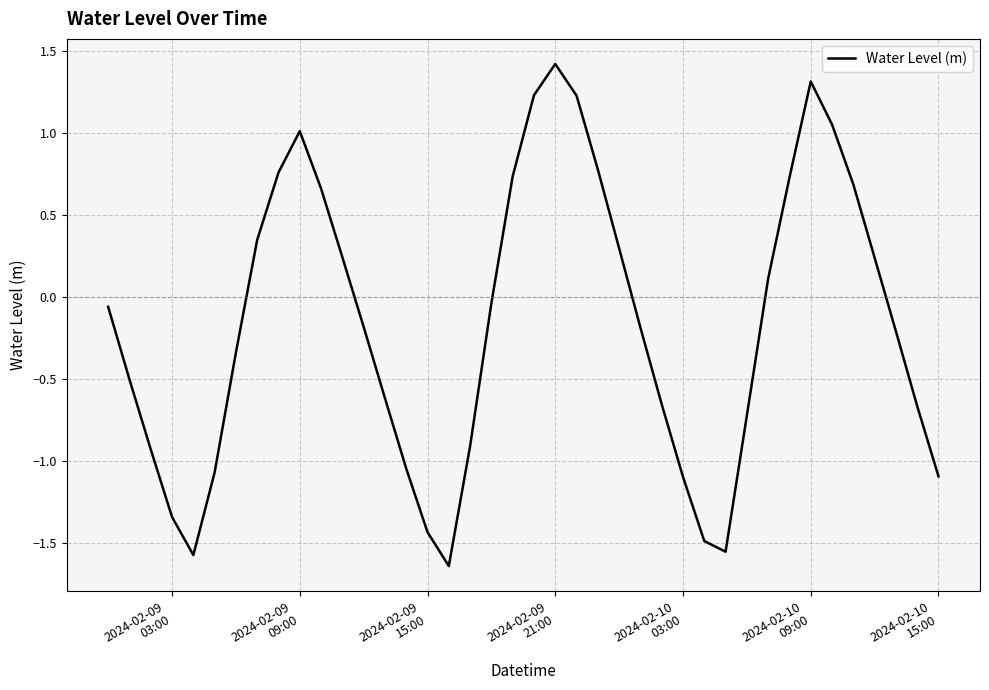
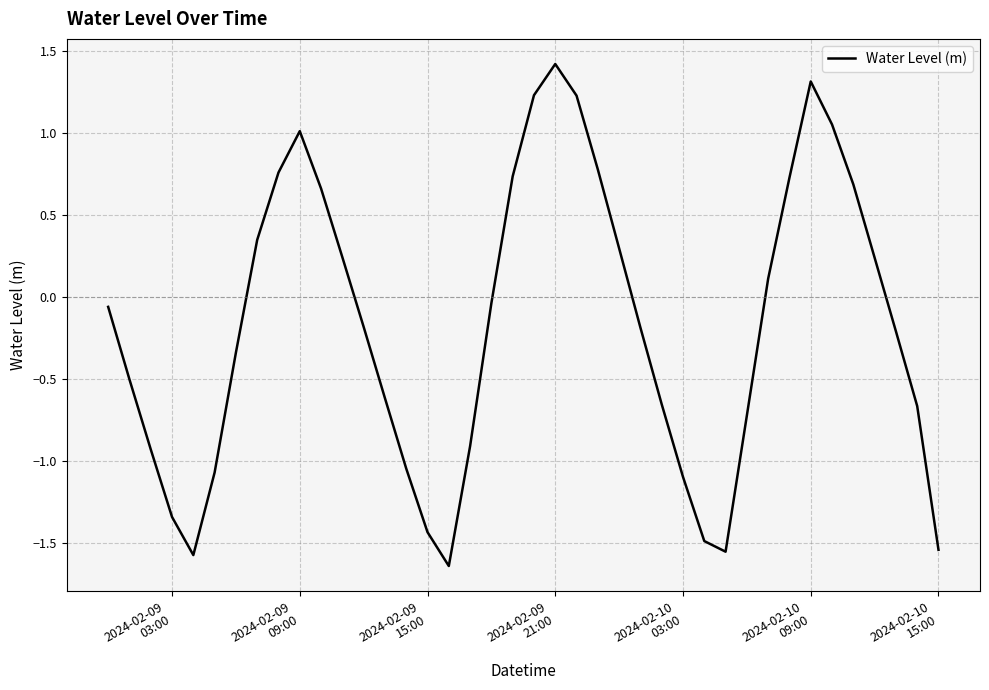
  {
    "2024-02-09 03:00": -1.34,
    "2024-02-09 09:00": 1.01,
    "2024-02-09 15:00": -1.44,
    "2024-02-09 21:00": 1.42,
    "2024-02-10 03:00": -1.10,
    "2024-02-10 09:00": 1.31,
-   "2024-02-10 15:00": -1.09
+   "2024-02-10 15:00": -1.54
  }
